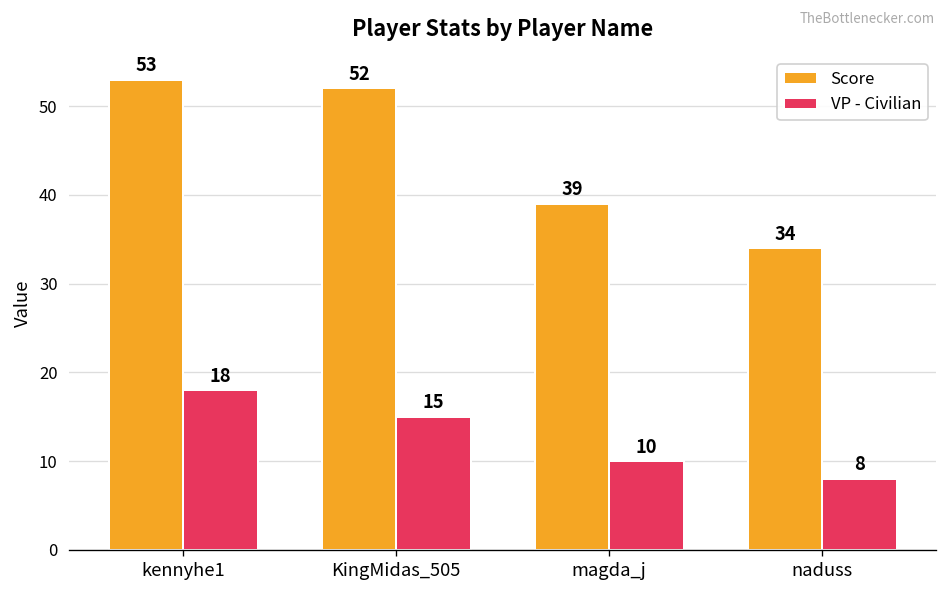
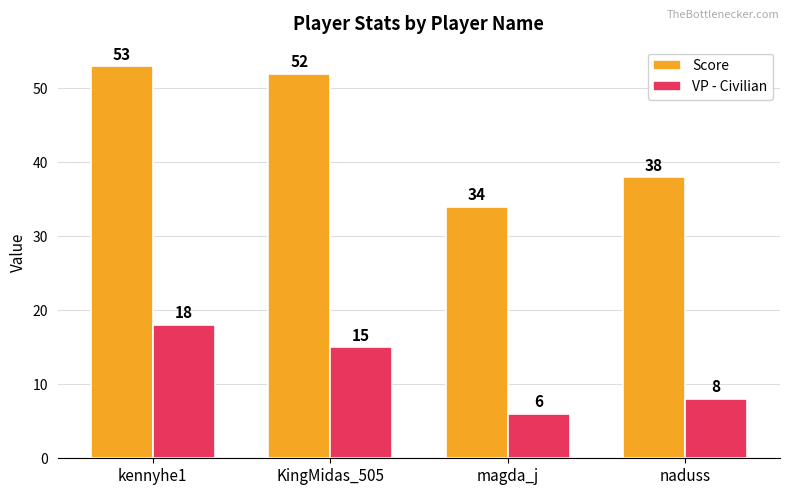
  {
    "Score": {
      "kennyhe1": 53,
      "KingMidas_505": 52,
-     "magda_j": 39,
-     "naduss": 34
+     "magda_j": 34,
+     "naduss": 38
    },
    "VP - Civilian": {
      "kennyhe1": 18,
      "KingMidas_505": 15,
-     "magda_j": 10,
+     "magda_j": 6,
      "naduss": 8
    }
  }
